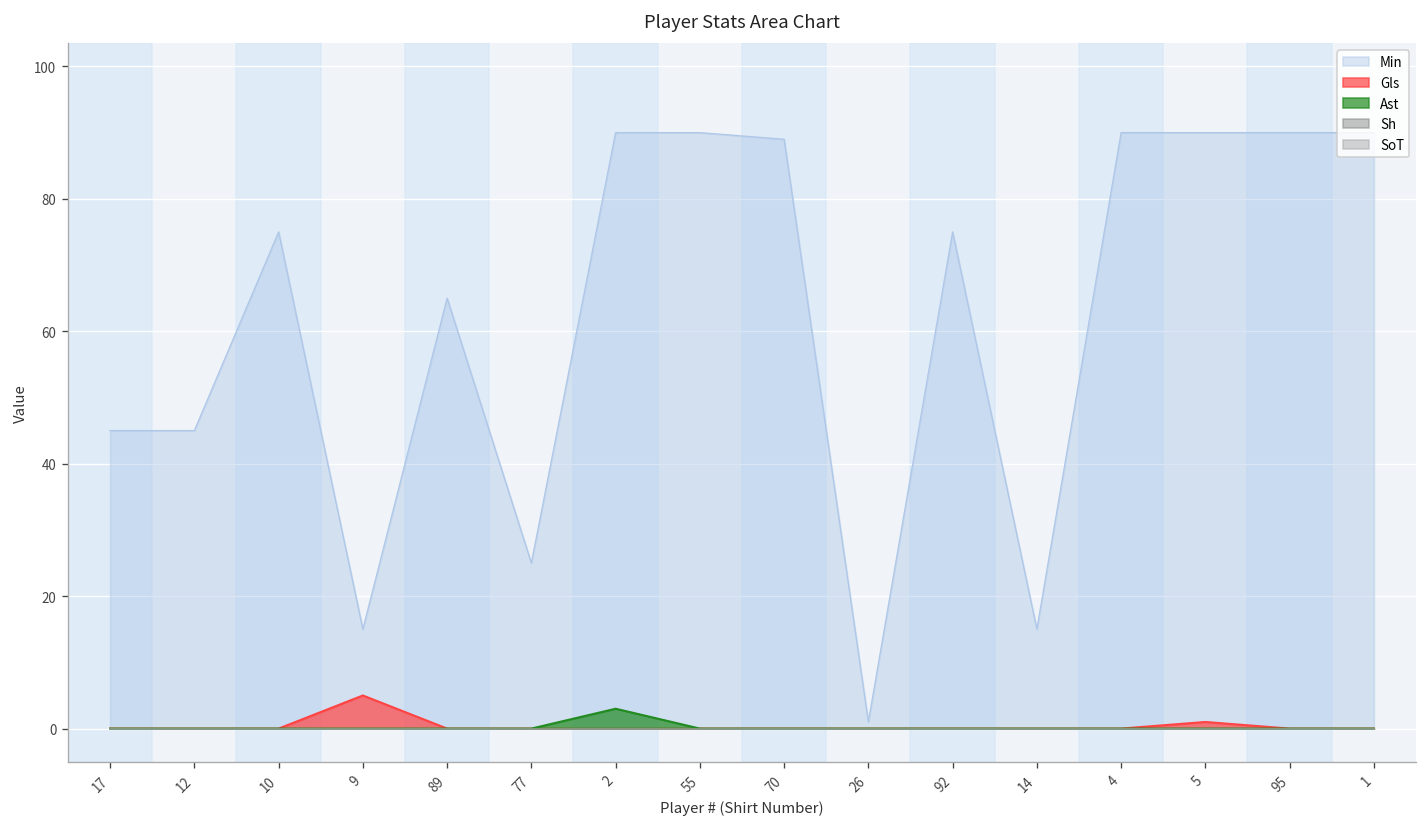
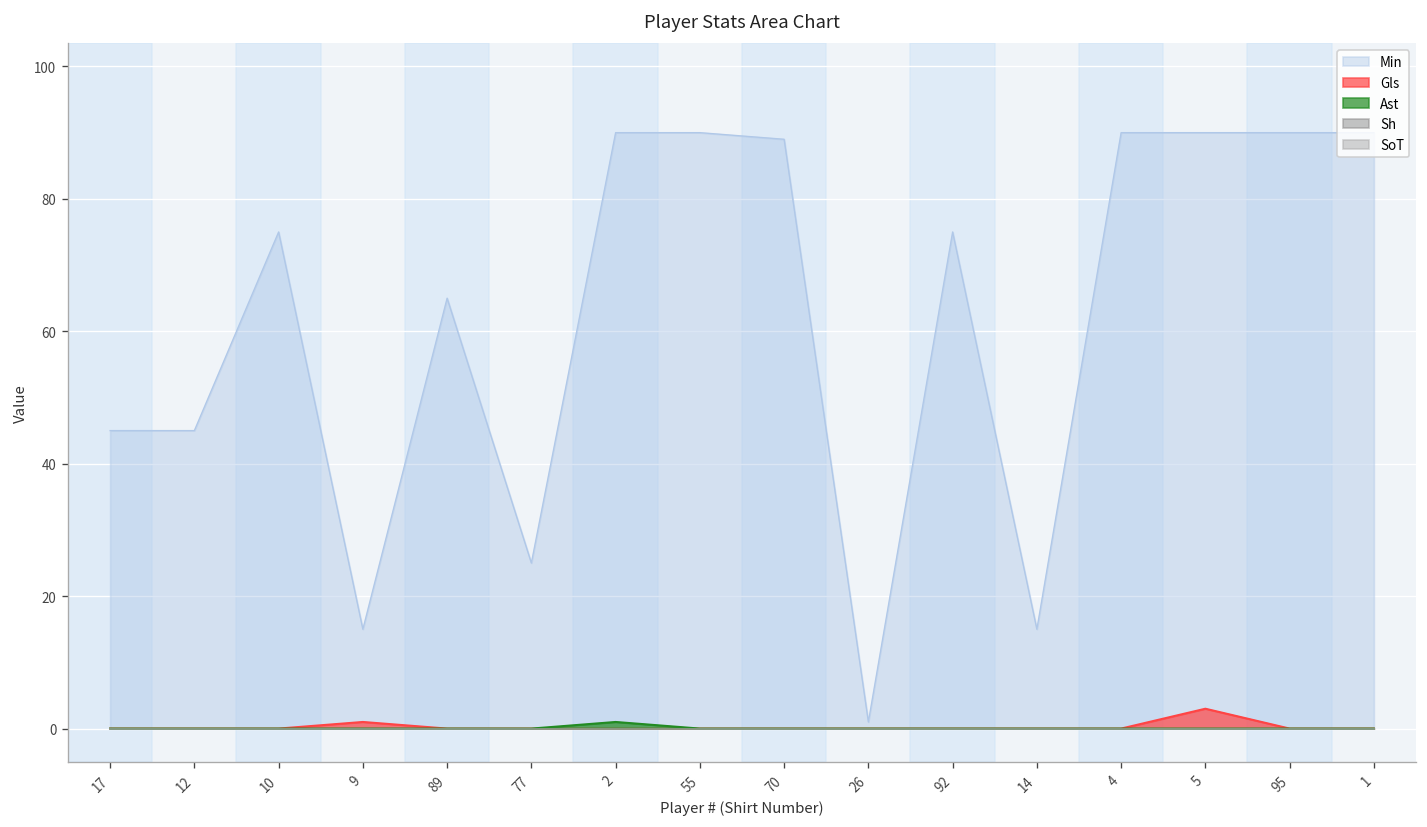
  {
    "Gls": {
-     "9": 5,
-     "5": 1
+     "9": 1,
+     "5": 3
    },
    "Ast": {
-     "2": 3
+     "2": 1
    }
  }
